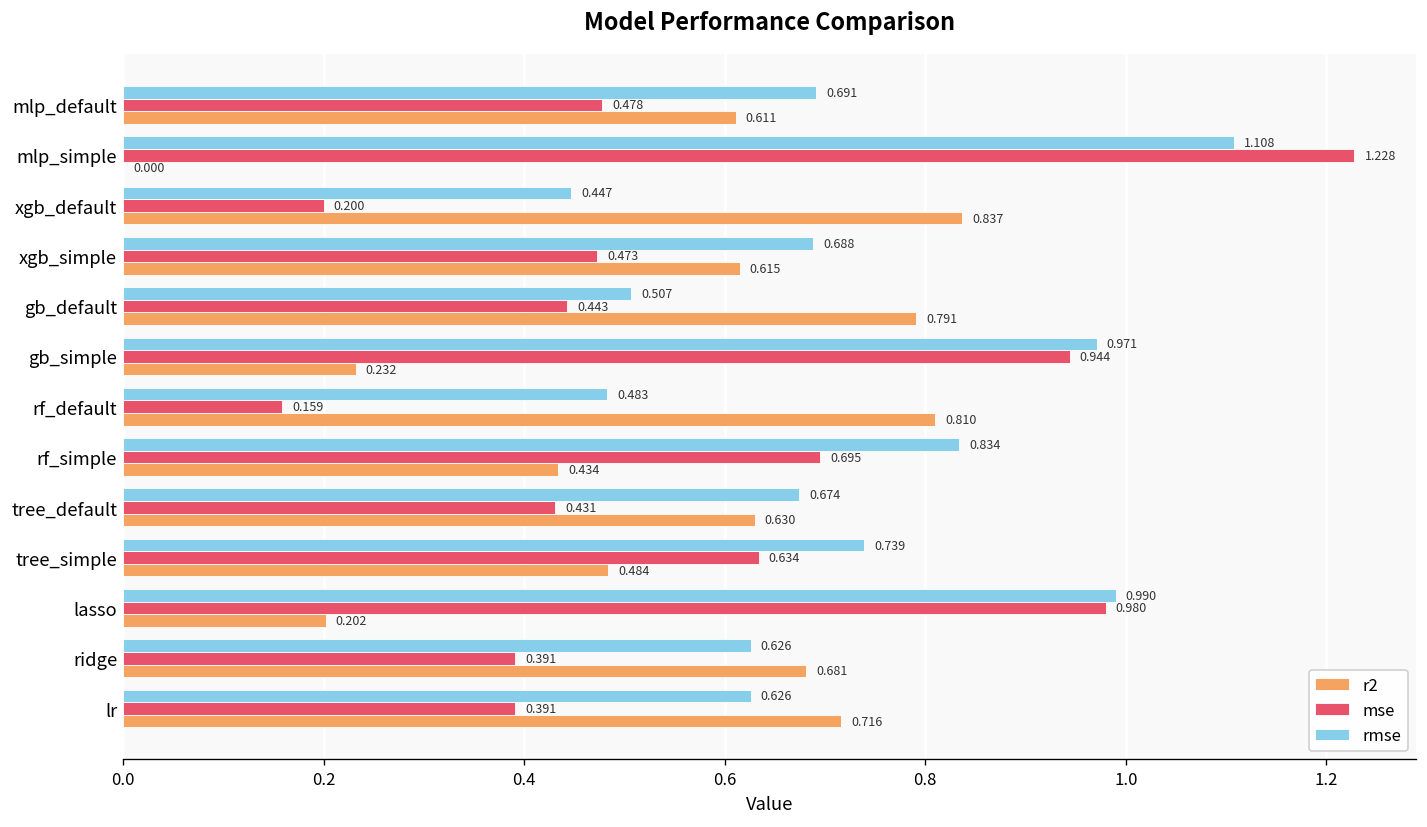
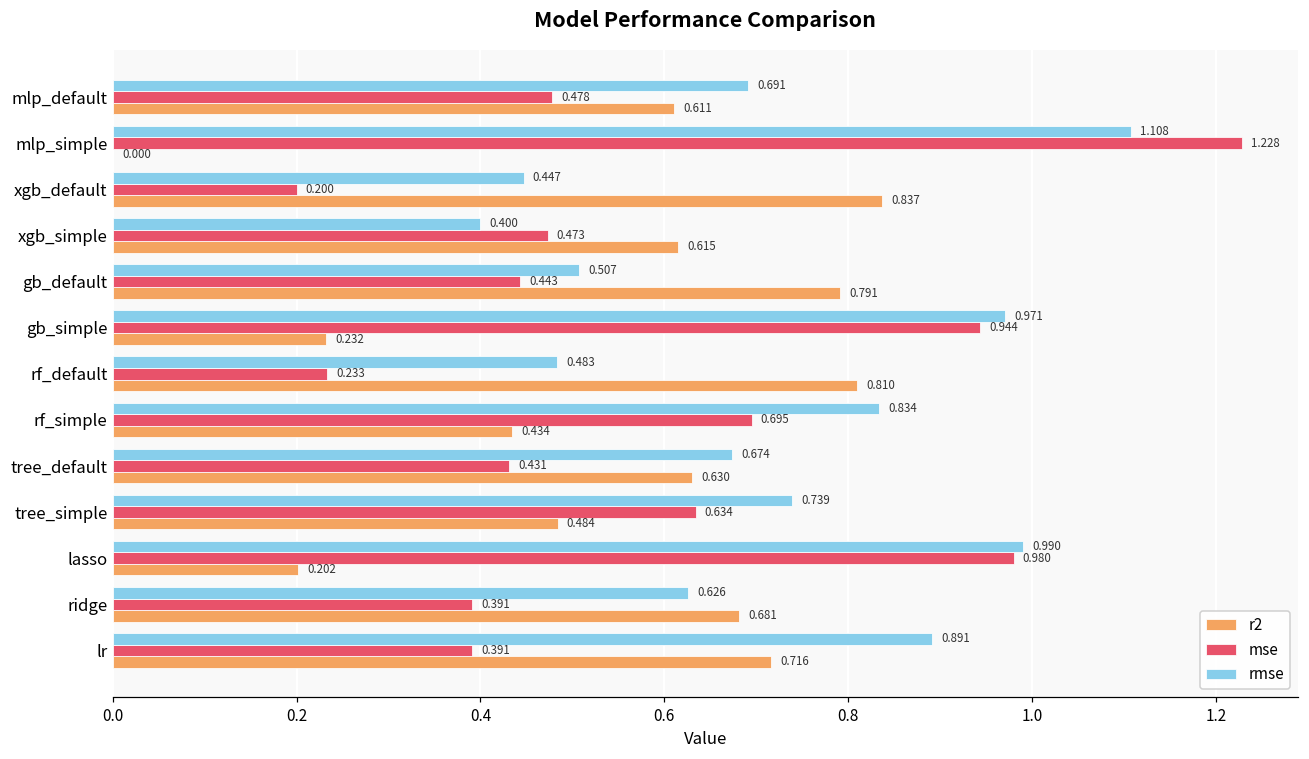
  {
    "r2": {
      "mlp_default": 0.611,
      "mlp_simple": 0.000,
      "xgb_default": 0.837,
      "xgb_simple": 0.615,
      "gb_default": 0.791,
      "gb_simple": 0.232,
      "rf_default": 0.810,
      "rf_simple": 0.434,
      "tree_default": 0.630,
      "tree_simple": 0.484,
      "lasso": 0.202,
      "ridge": 0.681,
      "lr": 0.716
    },
    "mse": {
      "mlp_default": 0.478,
      "mlp_simple": 1.228,
      "xgb_default": 0.200,
      "xgb_simple": 0.473,
      "gb_default": 0.443,
      "gb_simple": 0.944,
-     "rf_default": 0.159,
+     "rf_default": 0.233,
      "rf_simple": 0.695,
      "tree_default": 0.431,
      "tree_simple": 0.634,
      "lasso": 0.980,
      "ridge": 0.391,
      "lr": 0.391
    },
    "rmse": {
      "mlp_default": 0.691,
      "mlp_simple": 1.108,
      "xgb_default": 0.447,
-     "xgb_simple": 0.688,
+     "xgb_simple": 0.400,
      "gb_default": 0.507,
      "gb_simple": 0.971,
      "rf_default": 0.483,
      "rf_simple": 0.834,
      "tree_default": 0.674,
      "tree_simple": 0.739,
      "lasso": 0.990,
      "ridge": 0.626,
-     "lr": 0.626
+     "lr": 0.891
    }
  }
